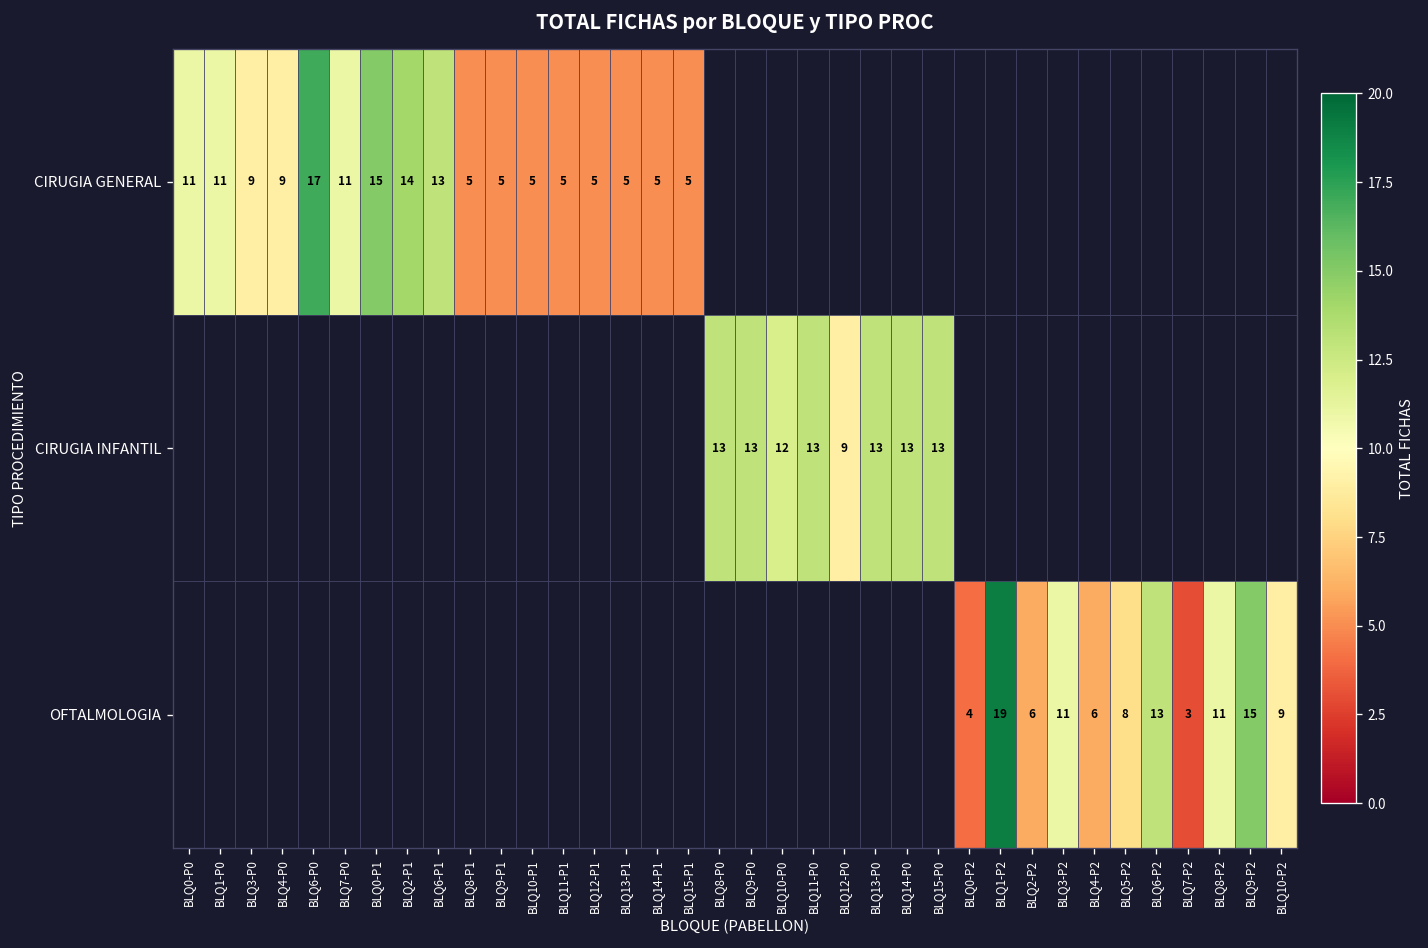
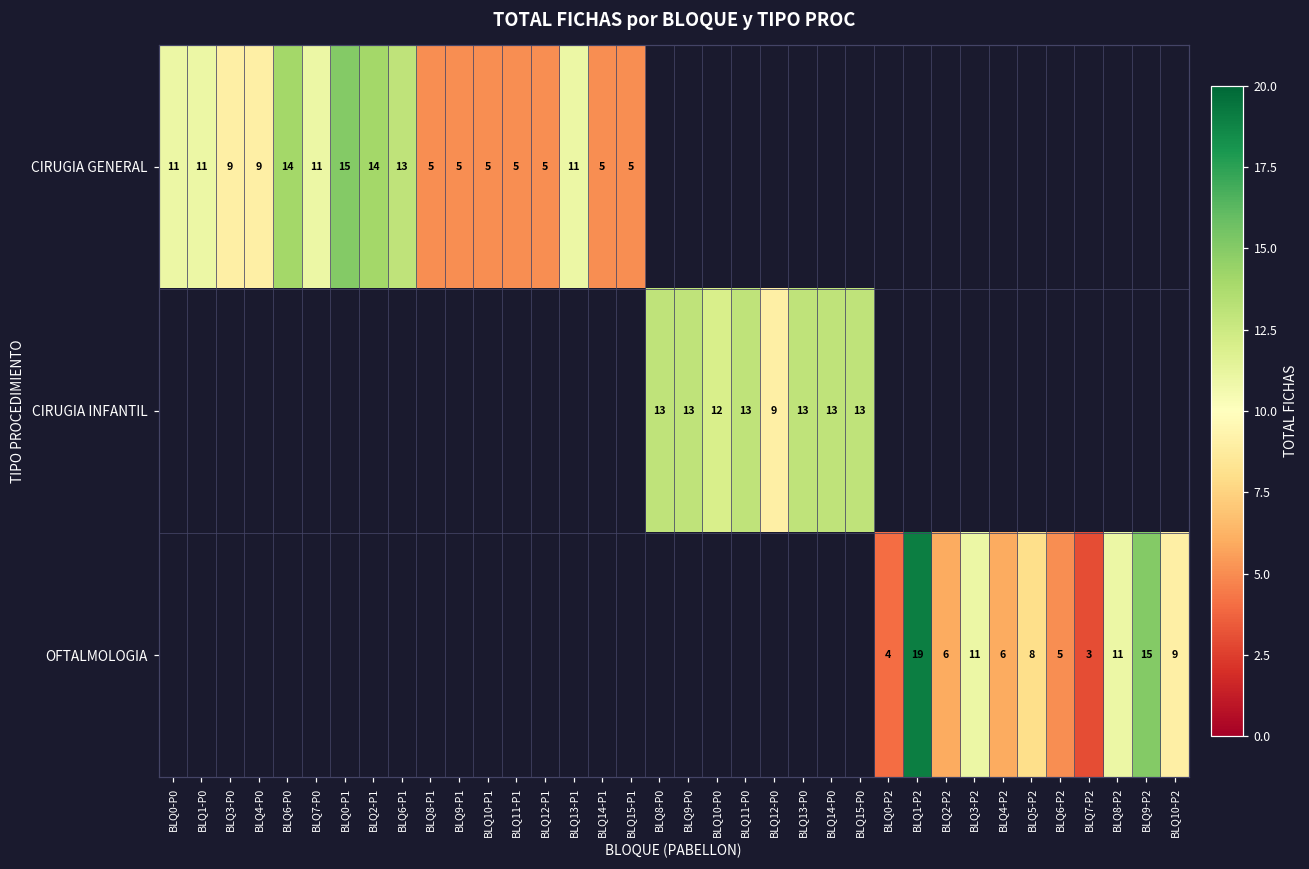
  {
    "CIRUGIA GENERAL": {
      "BLQ0-P0": 11,
      "BLQ1-P0": 11,
      "BLQ3-P0": 9,
      "BLQ4-P0": 9,
-     "BLQ6-P0": 17,
+     "BLQ6-P0": 14,
      "BLQ7-P0": 11,
      "BLQ0-P1": 15,
      "BLQ2-P1": 14,
      "BLQ6-P1": 13,
      "BLQ8-P1": 5,
      "BLQ9-P1": 5,
      "BLQ10-P1": 5,
      "BLQ11-P1": 5,
      "BLQ12-P1": 5,
-     "BLQ13-P1": 5,
+     "BLQ13-P1": 11,
      "BLQ14-P1": 5,
      "BLQ15-P1": 5
    },
    "CIRUGIA INFANTIL": {
      "BLQ8-P0": 13,
      "BLQ9-P0": 13,
      "BLQ10-P0": 12,
      "BLQ11-P0": 13,
      "BLQ12-P0": 9,
      "BLQ13-P0": 13,
      "BLQ14-P0": 13,
      "BLQ15-P0": 13
    },
    "OFTALMOLOGIA": {
      "BLQ0-P2": 4,
      "BLQ1-P2": 19,
      "BLQ2-P2": 6,
      "BLQ3-P2": 11,
      "BLQ4-P2": 6,
      "BLQ5-P2": 8,
-     "BLQ6-P2": 13,
+     "BLQ6-P2": 5,
      "BLQ7-P2": 3,
      "BLQ8-P2": 11,
      "BLQ9-P2": 15,
      "BLQ10-P2": 9
    }
  }
